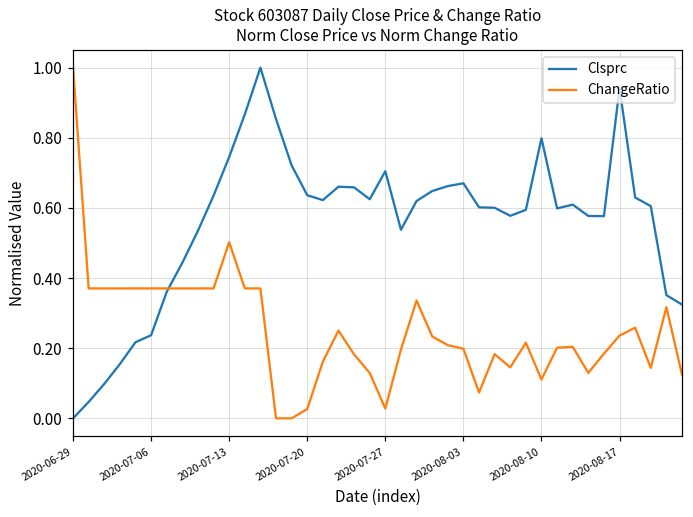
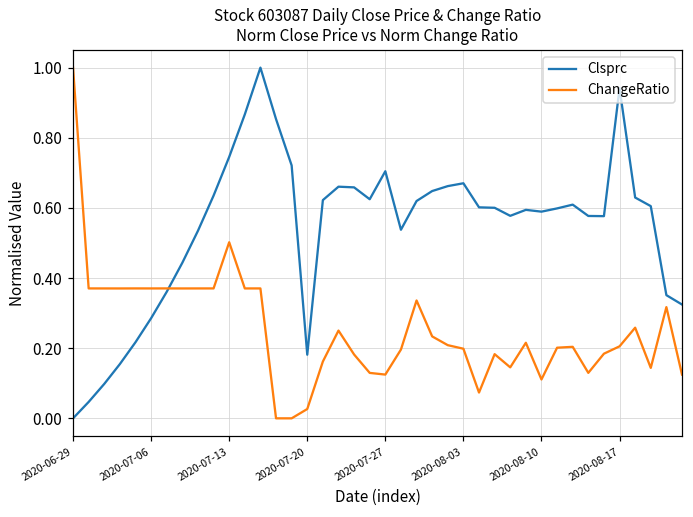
  {
    "Clsprc": {
      "2020-06-29": 0.00,
-     "2020-07-06": 0.24,
+     "2020-07-06": 0.29,
      "2020-07-13": 0.75,
-     "2020-07-20": 0.64,
+     "2020-07-20": 0.18,
      "2020-07-27": 0.70,
      "2020-08-03": 0.67,
-     "2020-08-10": 0.80
+     "2020-08-10": 0.59
    },
    "ChangeRatio": {
      "2020-06-29": 1.00,
      "2020-07-06": 0.37,
      "2020-07-13": 0.50,
      "2020-07-20": 0.03,
-     "2020-07-27": 0.03,
+     "2020-07-27": 0.12,
      "2020-08-03": 0.20,
      "2020-08-10": 0.11,
-     "2020-08-17": 0.24
+     "2020-08-17": 0.21
    }
  }
